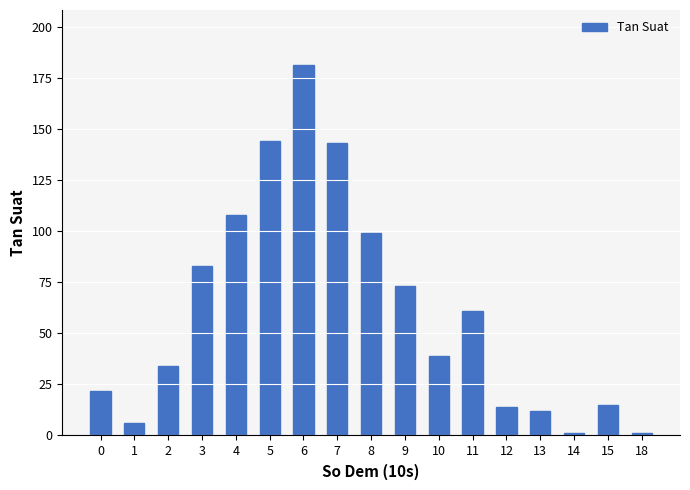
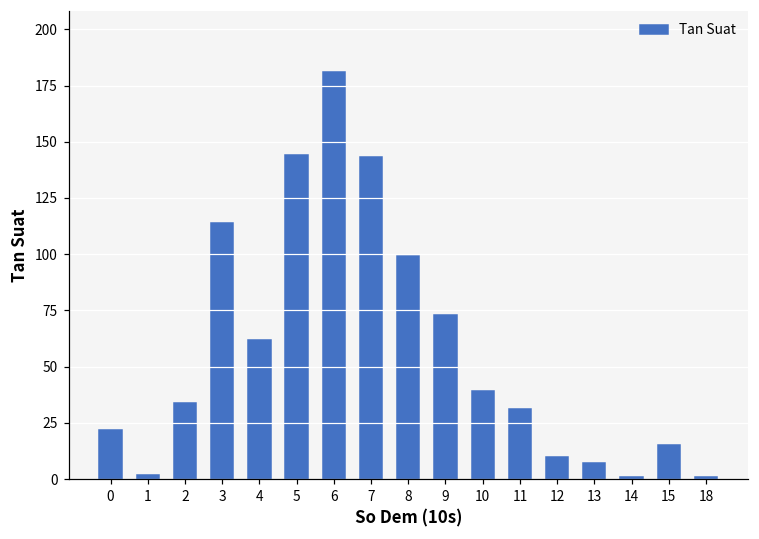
  {
    "0": 22,
-   "1": 6,
+   "1": 2,
    "2": 34,
-   "3": 83,
-   "4": 108,
+   "3": 114,
+   "4": 62,
    "5": 144,
    "6": 181,
    "7": 143,
    "8": 99,
    "9": 73,
    "10": 39,
-   "11": 61,
-   "12": 14,
-   "13": 12,
+   "11": 31,
+   "12": 10,
+   "13": 7,
    "15": 15
  }
